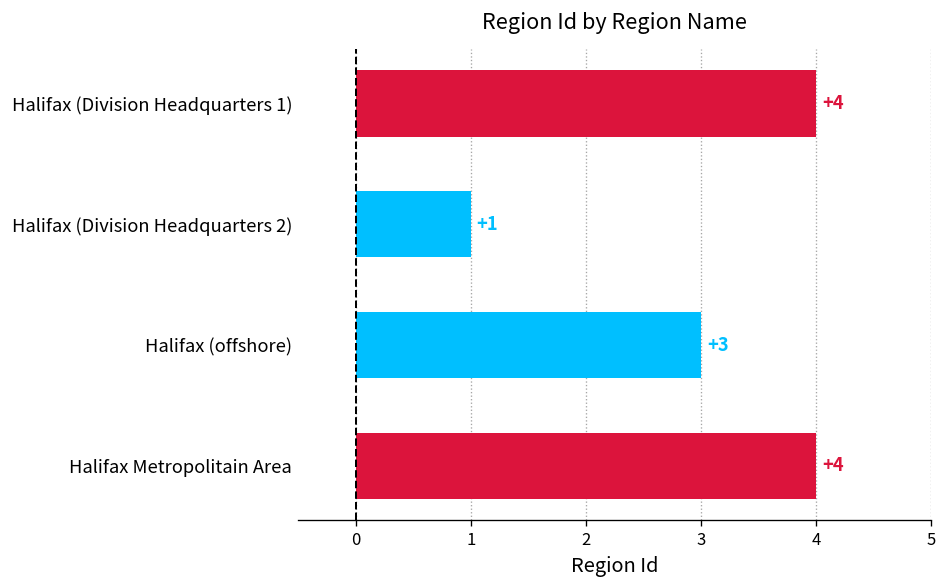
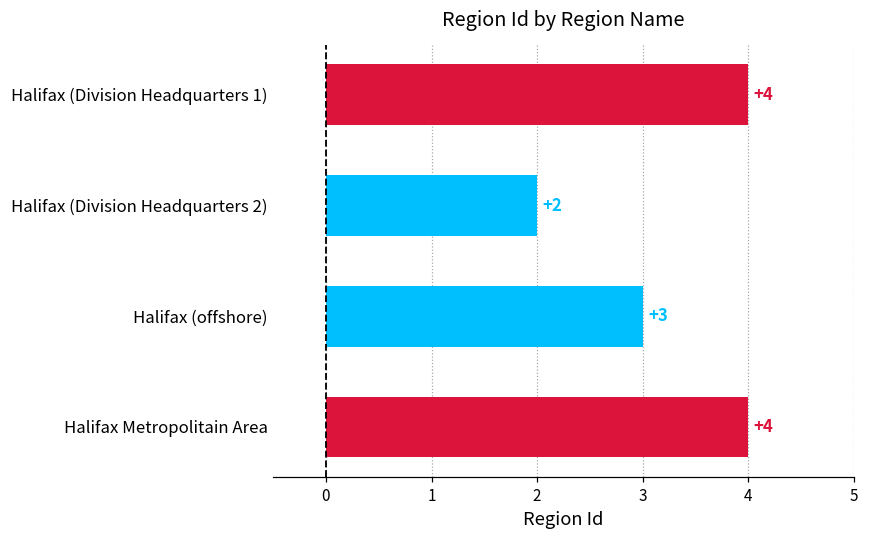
  {
    "Halifax (Division Headquarters 1)": "+4",
-   "Halifax (Division Headquarters 2)": "+1",
+   "Halifax (Division Headquarters 2)": "+2",
    "Halifax (offshore)": "+3",
    "Halifax Metropolitain Area": "+4"
  }
